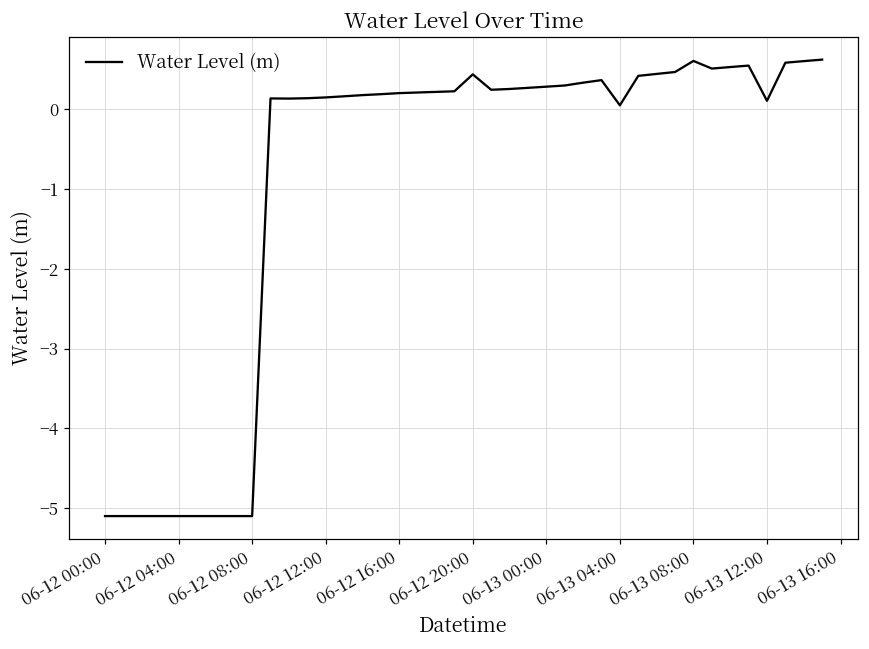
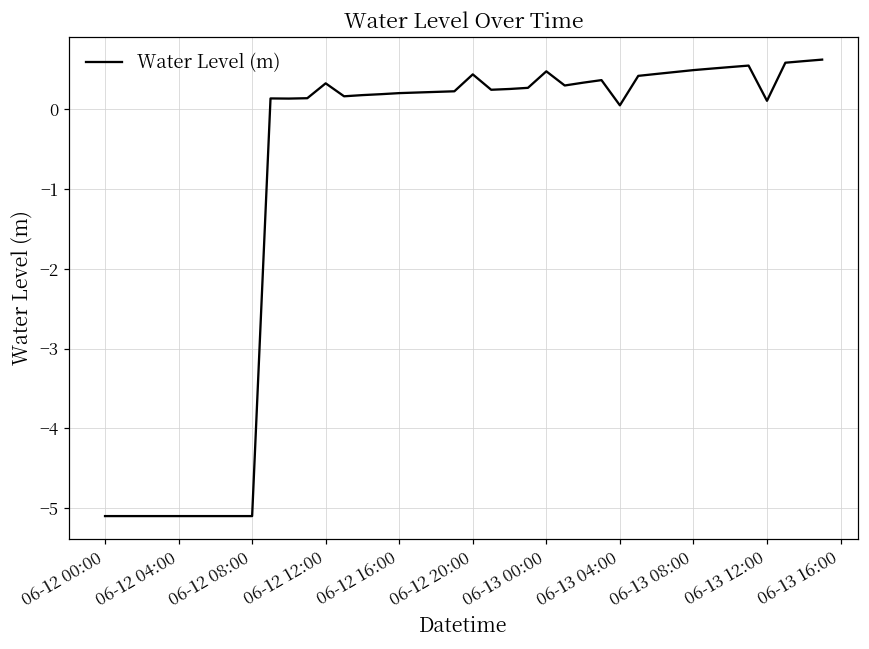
  {
    "06-12 00:00": -5.1,
    "06-12 04:00": -5.1,
    "06-12 08:00": -5.1,
-   "06-12 12:00": 0.2,
+   "06-12 12:00": 0.3,
    "06-12 16:00": 0.2,
    "06-12 20:00": 0.4,
-   "06-13 00:00": 0.3,
+   "06-13 00:00": 0.5,
    "06-13 04:00": 0.1,
-   "06-13 08:00": 0.6,
+   "06-13 08:00": 0.5,
    "06-13 12:00": 0.1
  }
